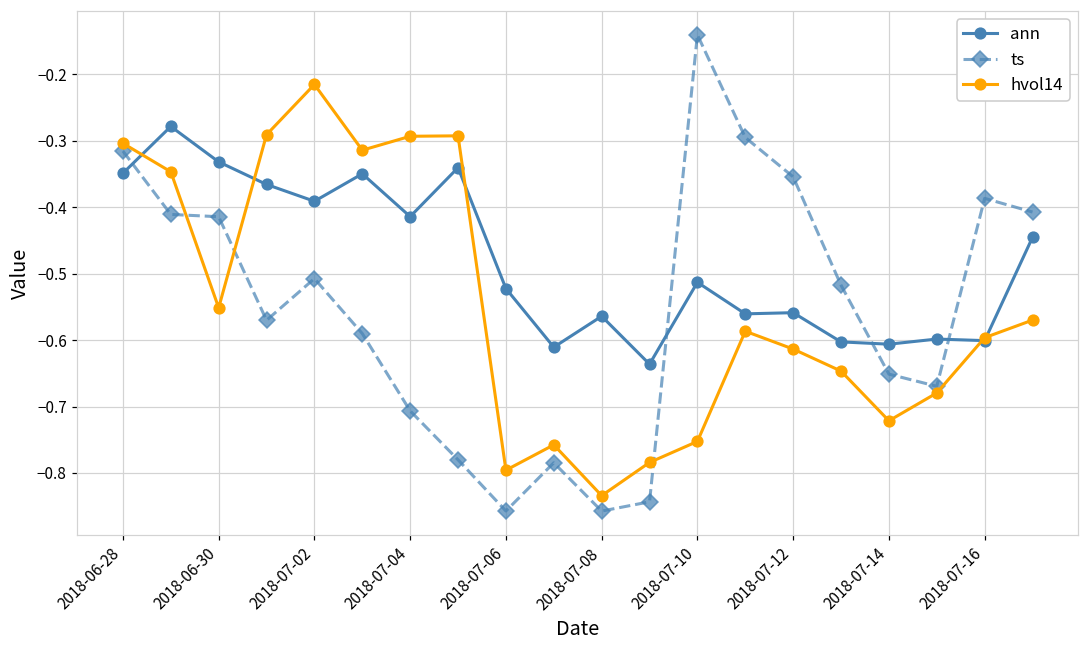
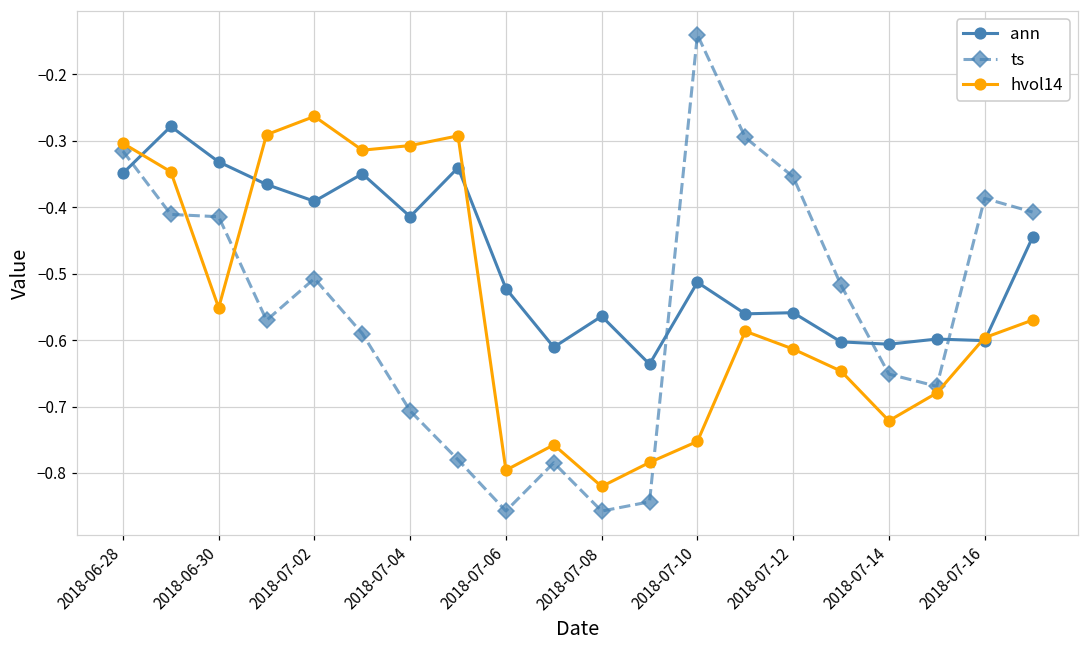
  {
    "hvol14": {
      "2018-06-28": -0.30,
      "2018-06-30": -0.55,
-     "2018-07-02": -0.22,
-     "2018-07-04": -0.29,
+     "2018-07-02": -0.26,
+     "2018-07-04": -0.31,
      "2018-07-06": -0.80,
-     "2018-07-08": -0.83,
+     "2018-07-08": -0.82,
      "2018-07-10": -0.75,
      "2018-07-12": -0.61,
      "2018-07-14": -0.72,
      "2018-07-16": -0.60
    }
  }
